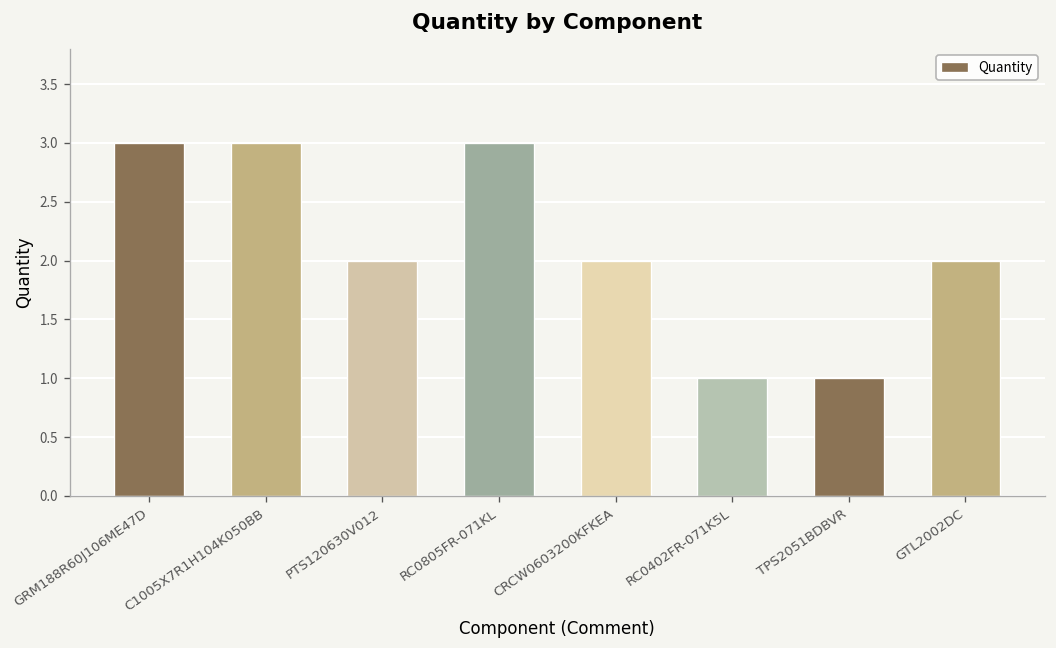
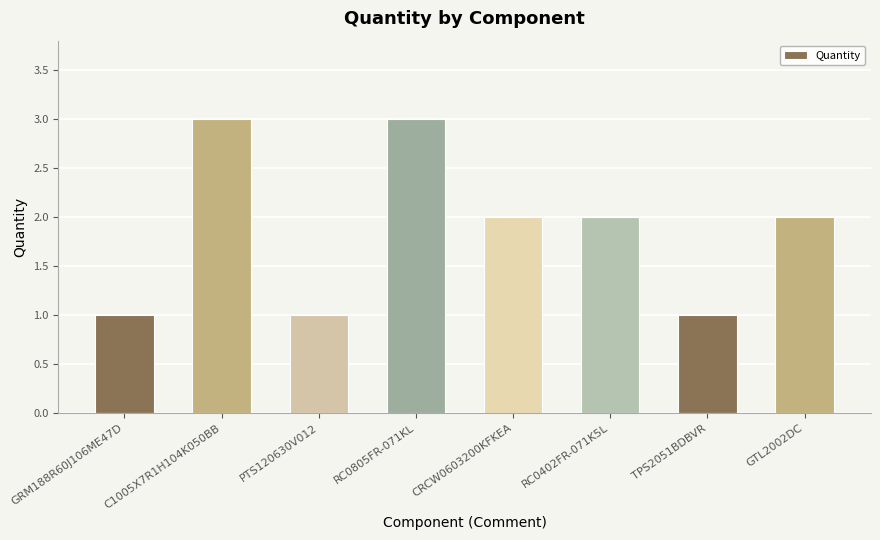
  {
-   "GRM188R60J106ME47D": 3,
+   "GRM188R60J106ME47D": 1,
    "C1005X7R1H104K050BB": 3,
-   "PTS120630V012": 2,
+   "PTS120630V012": 1,
    "RC0805FR-071KL": 3,
    "CRCW0603200KFKEA": 2,
-   "RC0402FR-071K5L": 1,
+   "RC0402FR-071K5L": 2,
    "TPS2051BDBVR": 1,
    "GTL2002DC": 2
  }
